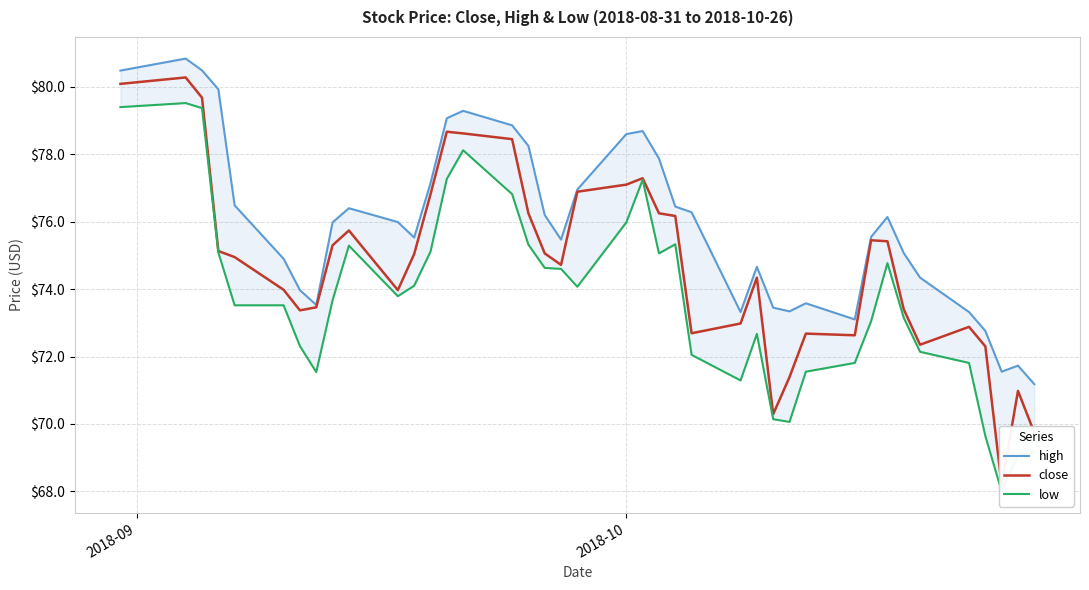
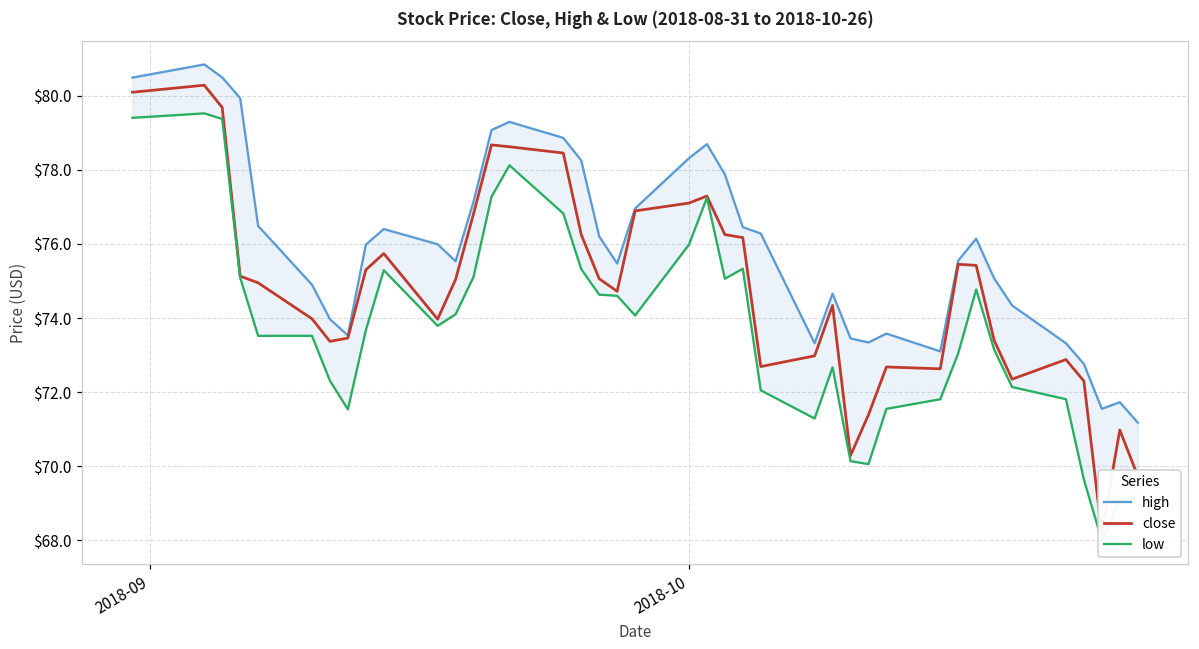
  {
    "high": {
-     "2018-10": "$78.6"
+     "2018-10": "$78.3"
    },
    "close": {
      "2018-10": "$77.1"
    },
    "low": {
      "2018-10": "$76.0"
    }
  }
